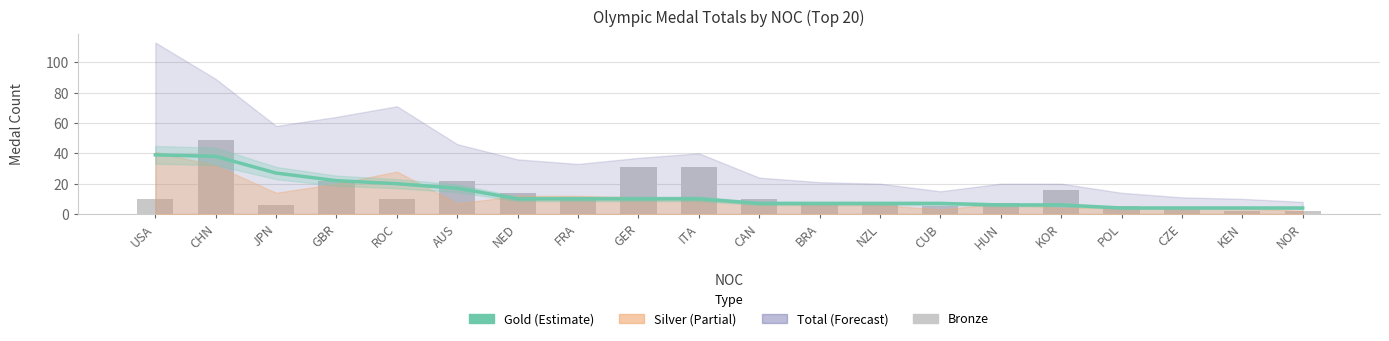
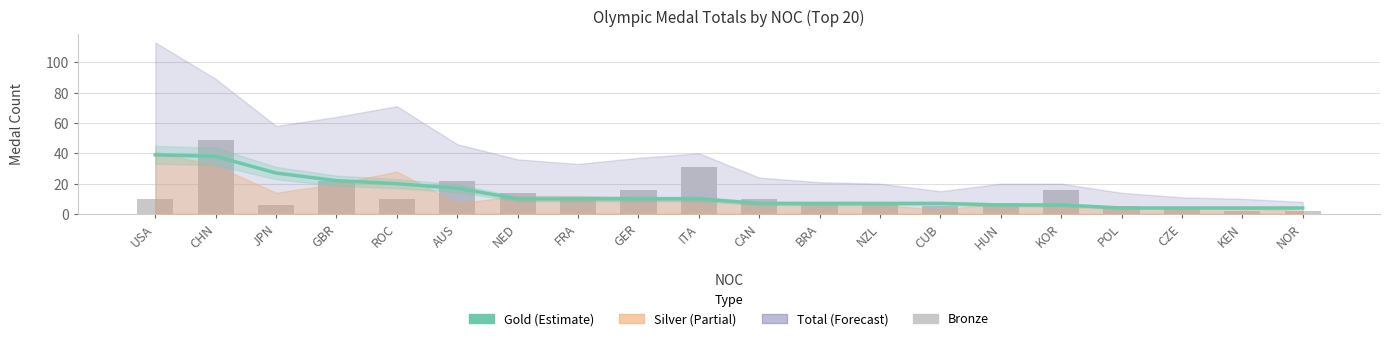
  {
    "Bronze": {
      "USA": 10,
      "CHN": 49,
      "JPN": 6,
      "GBR": 22,
      "ROC": 10,
      "AUS": 22,
      "NED": 14,
      "FRA": 11,
-     "GER": 31,
+     "GER": 16,
      "ITA": 31,
      "CAN": 10,
      "BRA": 8,
      "NZL": 7,
      "CUB": 5,
      "HUN": 7,
      "KOR": 16,
      "POL": 5,
      "CZE": 3,
      "KEN": 2,
      "NOR": 2
    }
  }
